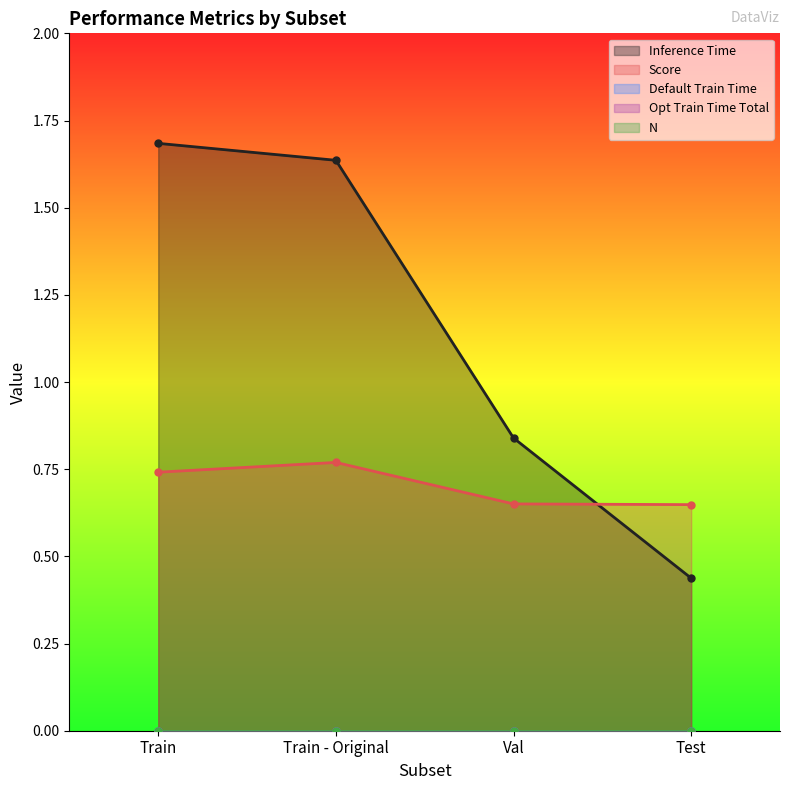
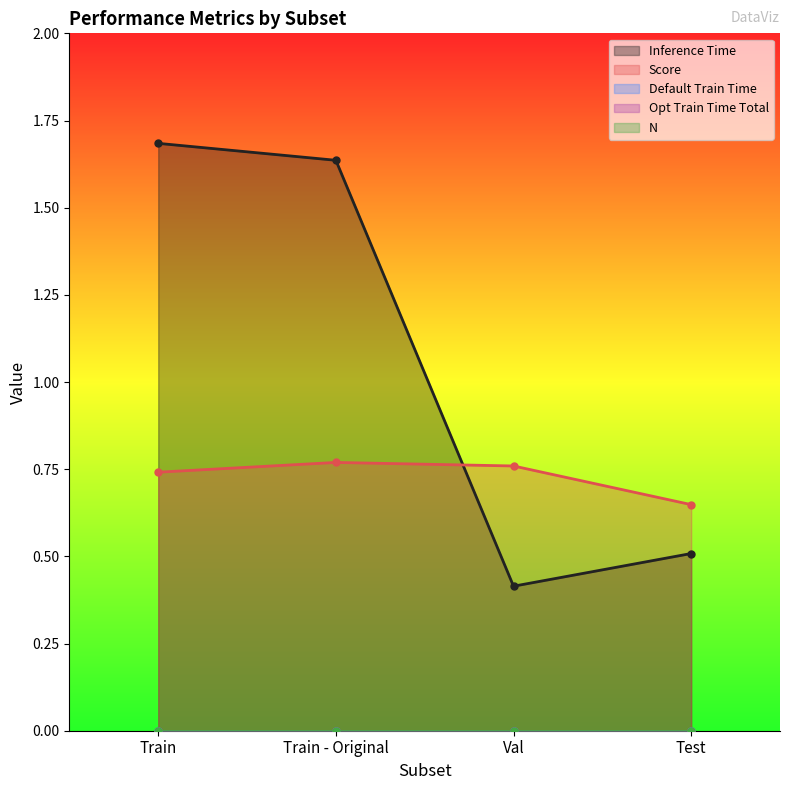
  {
    "Inference Time": {
      "Train": 1.68,
      "Train - Original": 1.64,
-     "Val": 0.84,
-     "Test": 0.44
+     "Val": 0.41,
+     "Test": 0.51
    },
    "Score": {
      "Train": 0.74,
      "Train - Original": 0.77,
-     "Val": 0.65,
+     "Val": 0.76,
      "Test": 0.65
    },
    "N": {
      "Train": 0.00,
      "Train - Original": 0.00,
      "Val": 0.00,
      "Test": 0.00
    }
  }
